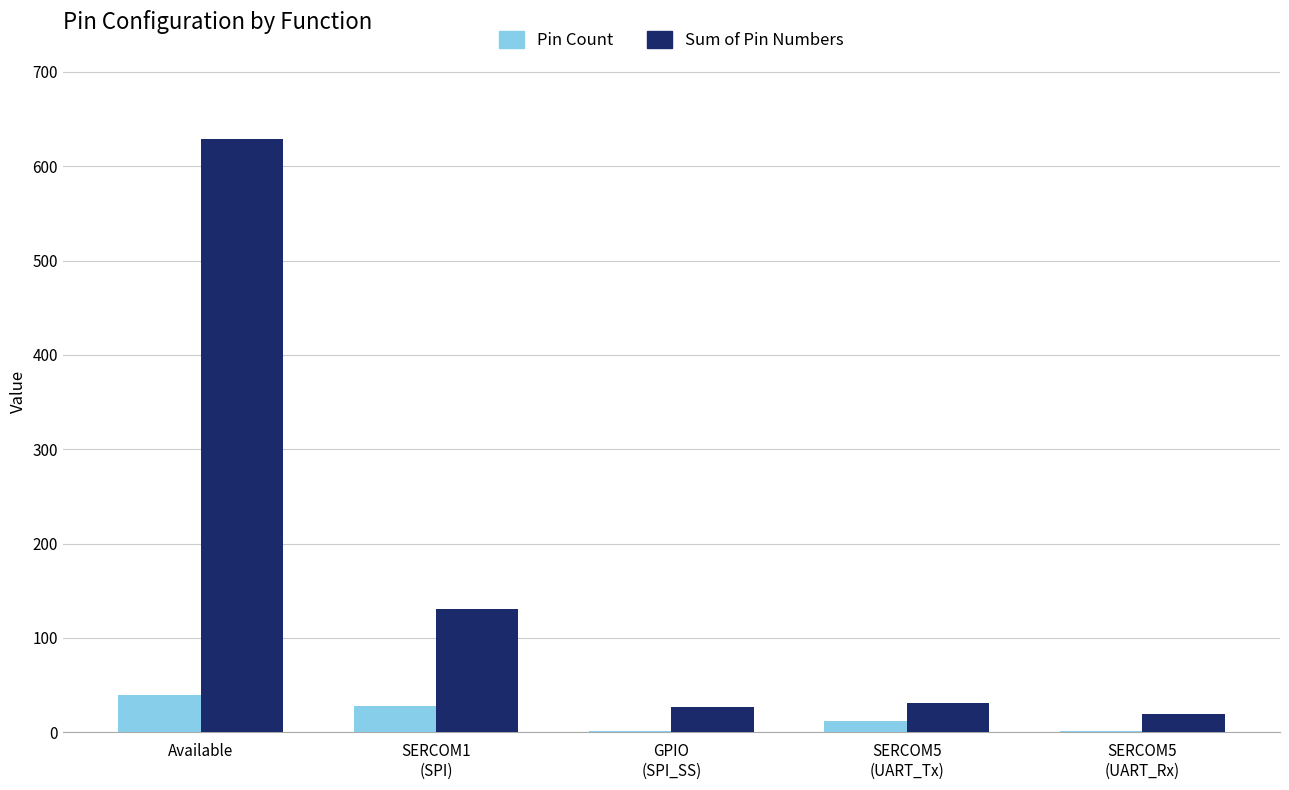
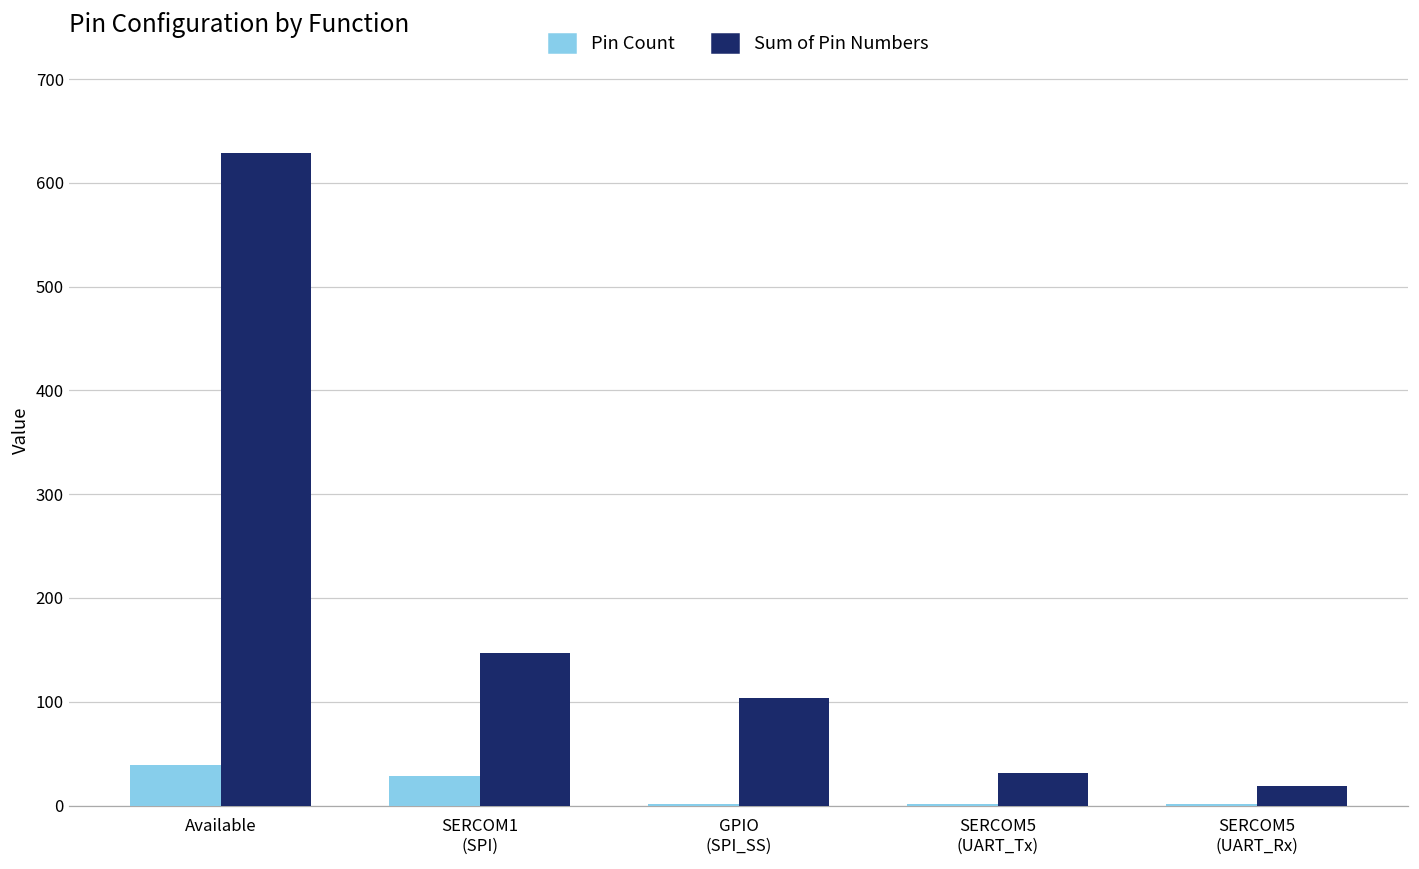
  {
    "Pin Count": {
      "Available": 40,
      "SERCOM1 (SPI)": 30,
-     "SERCOM5 (UART_Tx)": 10
+     "SERCOM5 (UART_Tx)": 0
    },
    "Sum of Pin Numbers": {
      "Available": 630,
-     "SERCOM1 (SPI)": 130,
-     "GPIO (SPI_SS)": 30,
+     "SERCOM1 (SPI)": 150,
+     "GPIO (SPI_SS)": 100,
      "SERCOM5 (UART_Tx)": 30,
      "SERCOM5 (UART_Rx)": 20
    }
  }
